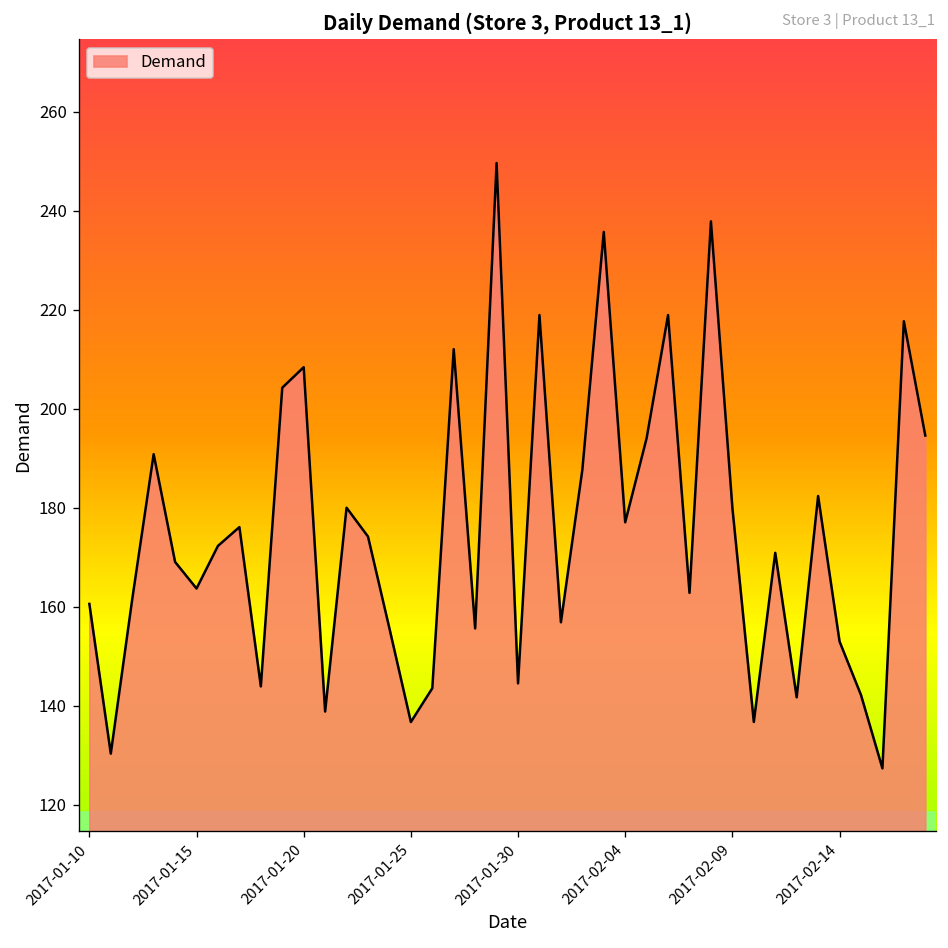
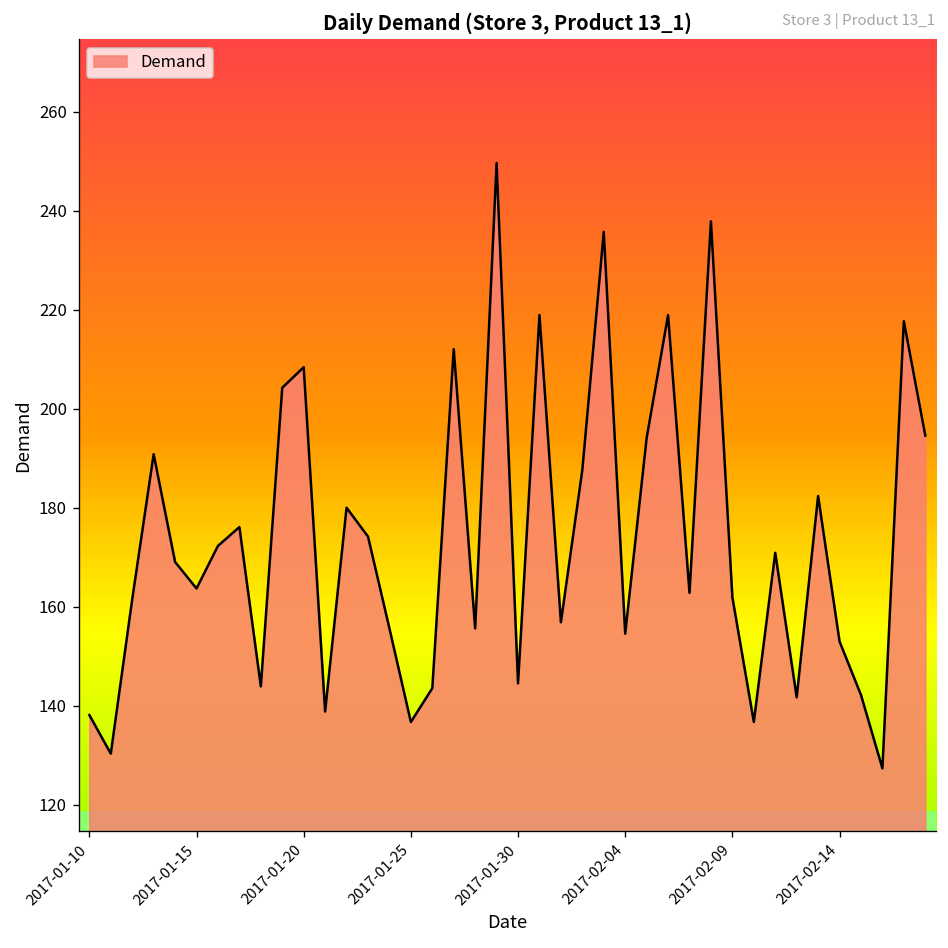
  {
-   "2017-01-10": 161,
+   "2017-01-10": 138,
    "2017-01-15": 164,
    "2017-01-20": 208,
    "2017-01-25": 137,
    "2017-01-30": 144,
-   "2017-02-04": 177,
-   "2017-02-09": 180,
+   "2017-02-04": 155,
+   "2017-02-09": 162,
    "2017-02-14": 153
  }
